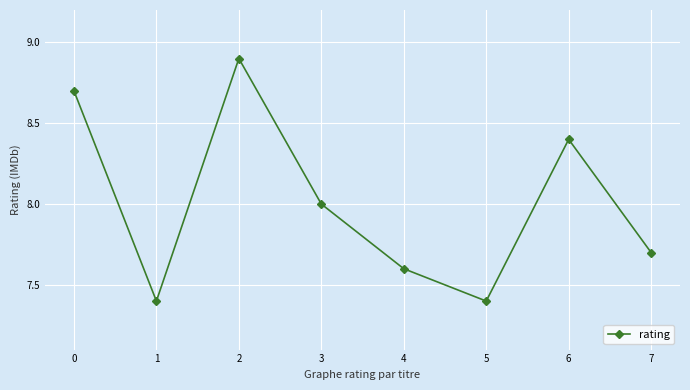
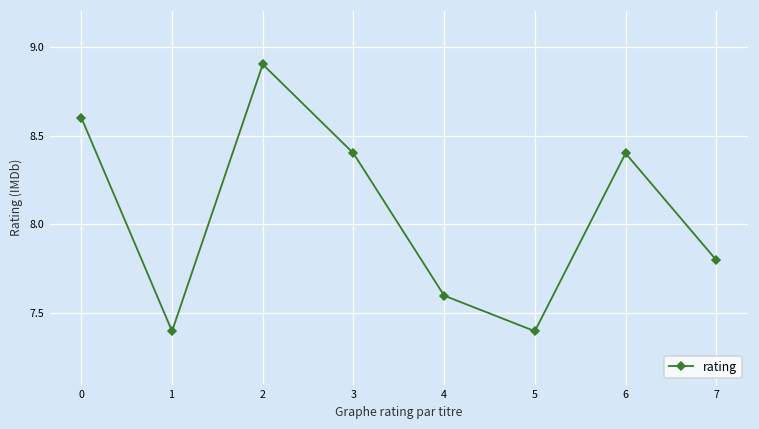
  {
-   "0": 8.7,
+   "0": 8.6,
    "1": 7.4,
    "2": 8.9,
-   "3": 8.0,
+   "3": 8.4,
    "4": 7.6,
    "5": 7.4,
    "6": 8.4,
-   "7": 7.7
+   "7": 7.8
  }
